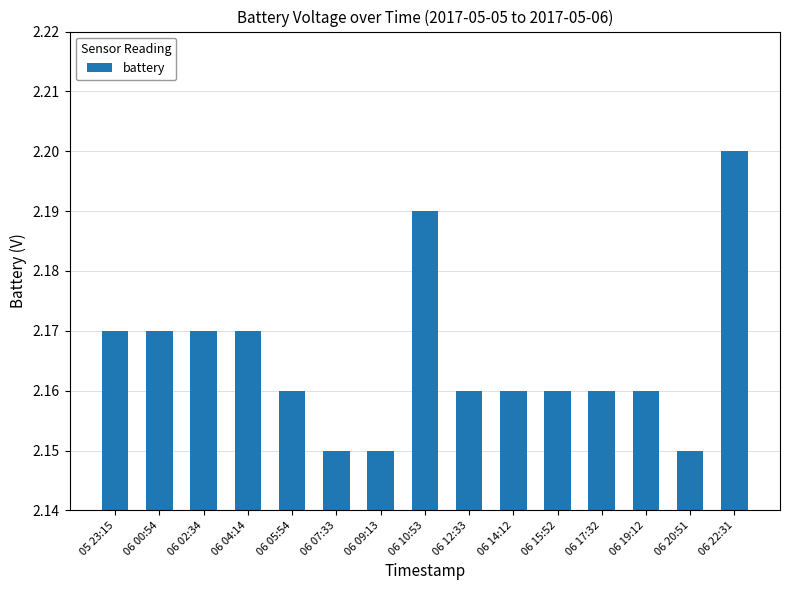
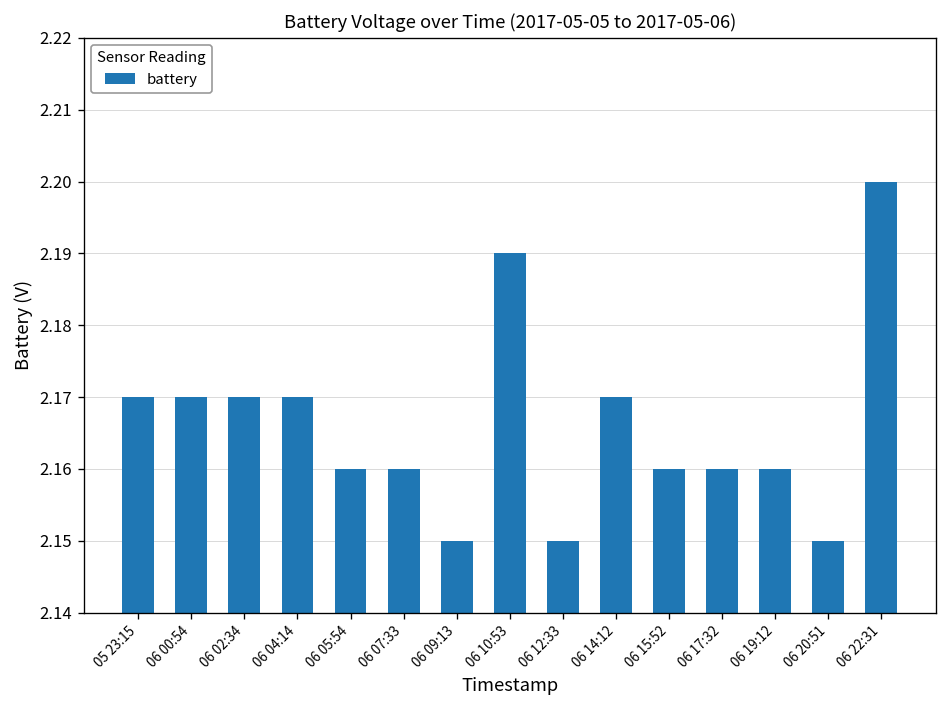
  {
    "05 23:15": 2.17,
    "06 00:54": 2.17,
    "06 02:34": 2.17,
    "06 04:14": 2.17,
    "06 05:54": 2.16,
-   "06 07:33": 2.15,
+   "06 07:33": 2.16,
    "06 09:13": 2.15,
    "06 10:53": 2.19,
-   "06 12:33": 2.16,
-   "06 14:12": 2.16,
+   "06 12:33": 2.15,
+   "06 14:12": 2.17,
    "06 15:52": 2.16,
    "06 17:32": 2.16,
    "06 19:12": 2.16,
    "06 20:51": 2.15,
    "06 22:31": 2.20
  }
